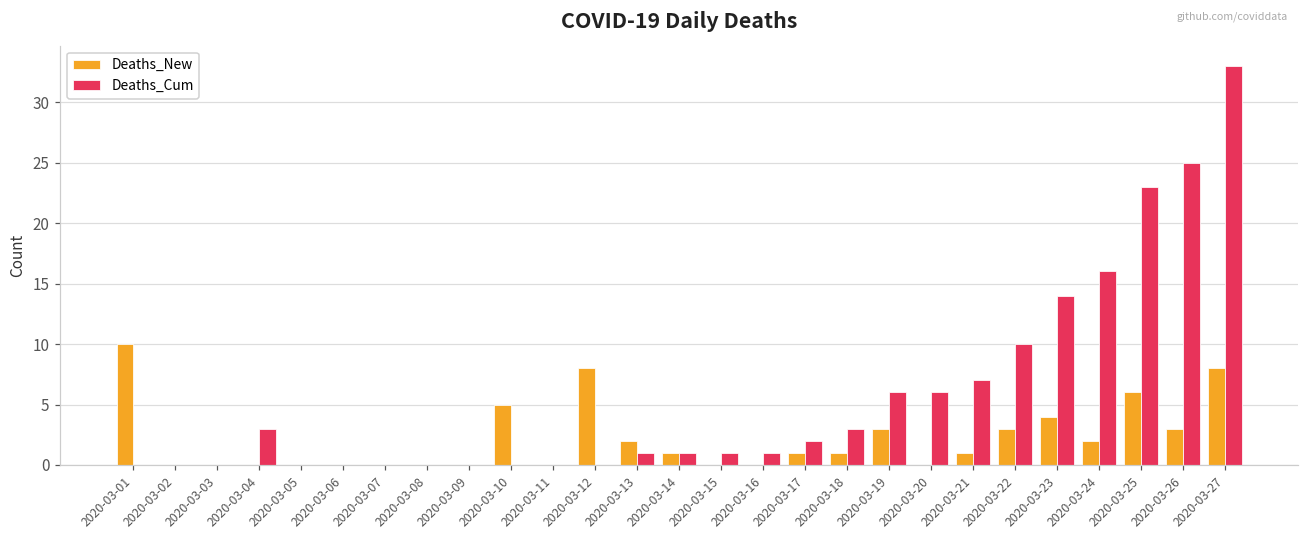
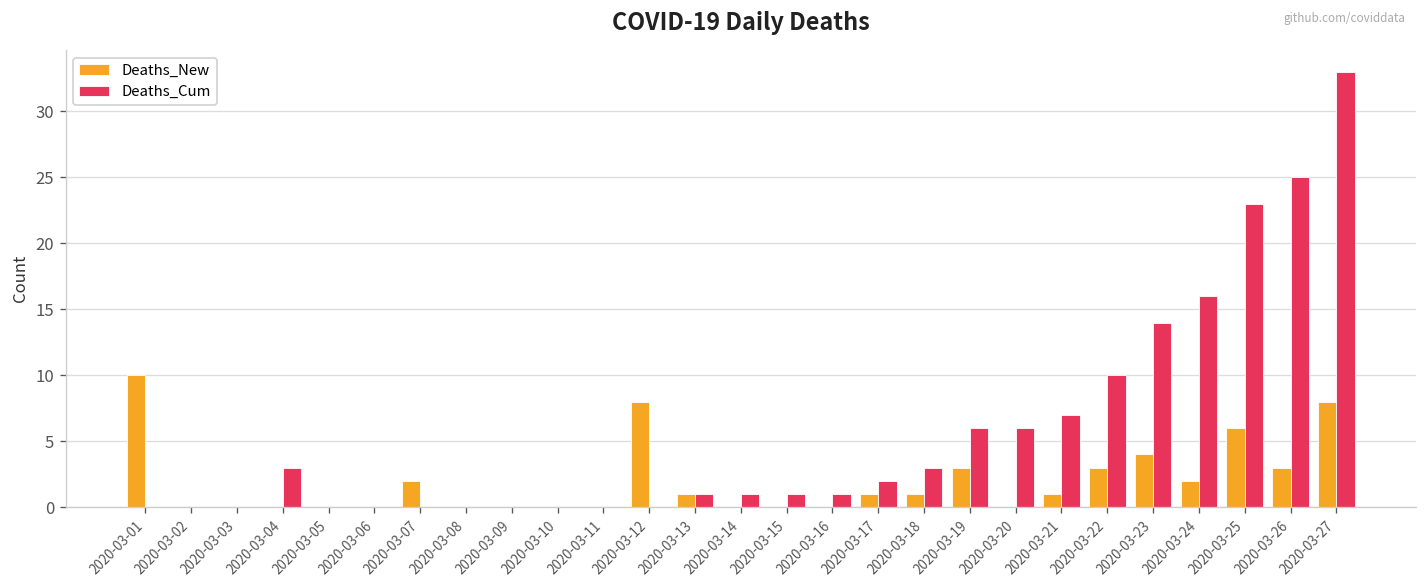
  {
    "Deaths_New": {
      "2020-03-01": 10,
      "2020-03-02": 0,
      "2020-03-03": 0,
      "2020-03-04": 0,
      "2020-03-05": 0,
      "2020-03-06": 0,
-     "2020-03-07": 0,
+     "2020-03-07": 2,
      "2020-03-08": 0,
      "2020-03-09": 0,
-     "2020-03-10": 5,
+     "2020-03-10": 0,
      "2020-03-11": 0,
      "2020-03-12": 8,
-     "2020-03-13": 2,
-     "2020-03-14": 1,
+     "2020-03-13": 1,
+     "2020-03-14": 0,
      "2020-03-15": 0,
      "2020-03-16": 0,
      "2020-03-17": 1,
      "2020-03-18": 1,
      "2020-03-19": 3,
      "2020-03-20": 0,
      "2020-03-21": 1,
      "2020-03-22": 3,
      "2020-03-23": 4,
      "2020-03-24": 2,
      "2020-03-25": 6,
      "2020-03-26": 3,
      "2020-03-27": 8
    },
    "Deaths_Cum": {
      "2020-03-01": 0,
      "2020-03-02": 0,
      "2020-03-03": 0,
      "2020-03-04": 3,
      "2020-03-05": 0,
      "2020-03-06": 0,
      "2020-03-07": 0,
      "2020-03-08": 0,
      "2020-03-09": 0,
      "2020-03-10": 0,
      "2020-03-11": 0,
      "2020-03-12": 0,
      "2020-03-13": 1,
      "2020-03-14": 1,
      "2020-03-15": 1,
      "2020-03-16": 1,
      "2020-03-17": 2,
      "2020-03-18": 3,
      "2020-03-19": 6,
      "2020-03-20": 6,
      "2020-03-21": 7,
      "2020-03-22": 10,
      "2020-03-23": 14,
      "2020-03-24": 16,
      "2020-03-25": 23,
      "2020-03-26": 25,
      "2020-03-27": 33
    }
  }
